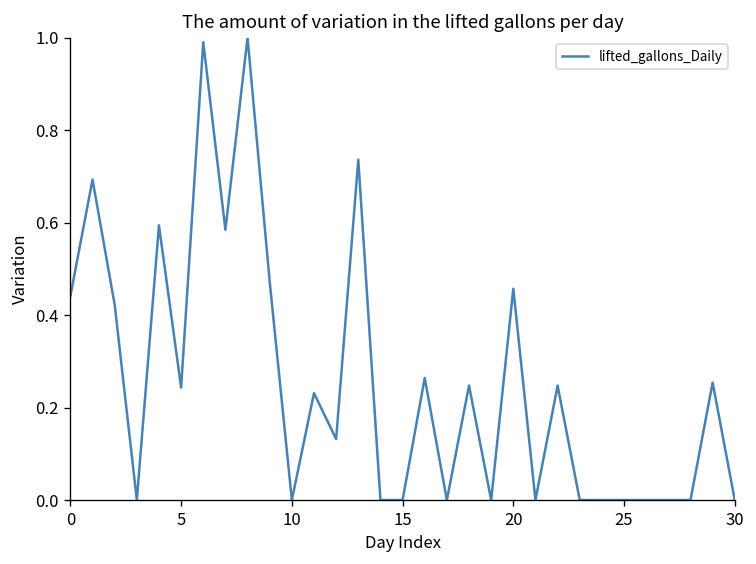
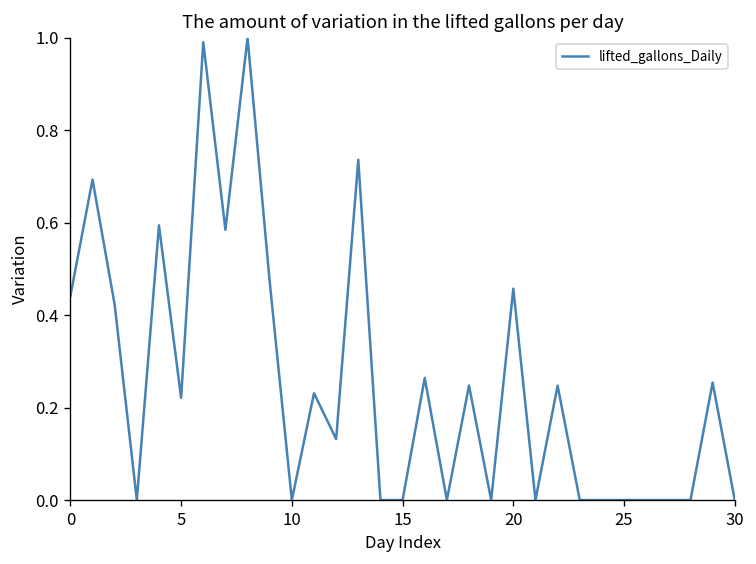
  {
    "0": 0.44,
-   "5": 0.24,
+   "5": 0.22,
    "10": 0.00,
    "15": 0.00,
    "20": 0.46,
    "25": 0.00,
    "30": 0.00
  }
